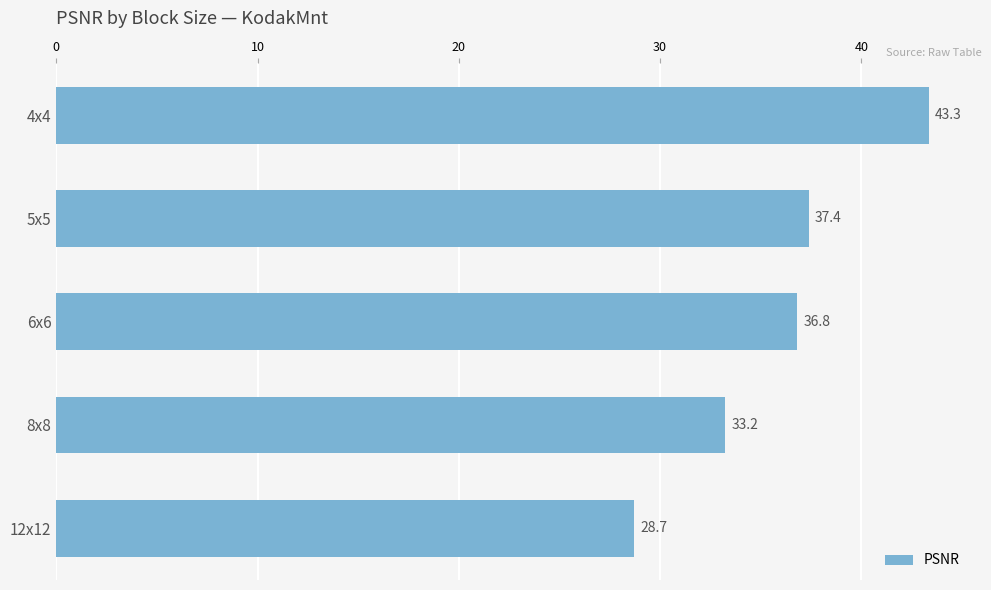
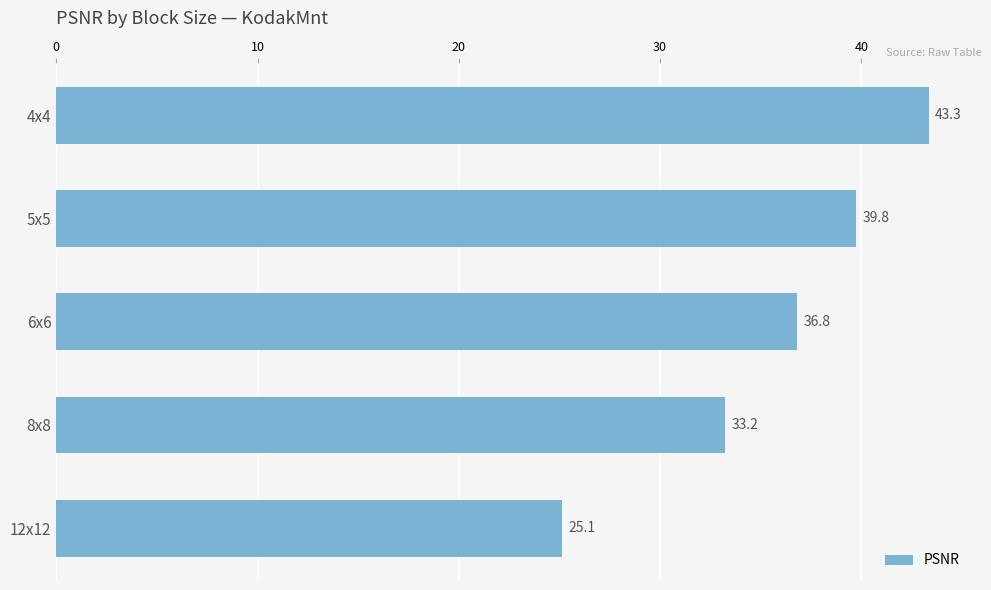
  {
    "4x4": 43.3,
-   "5x5": 37.4,
+   "5x5": 39.8,
    "6x6": 36.8,
    "8x8": 33.2,
-   "12x12": 28.7
+   "12x12": 25.1
  }
